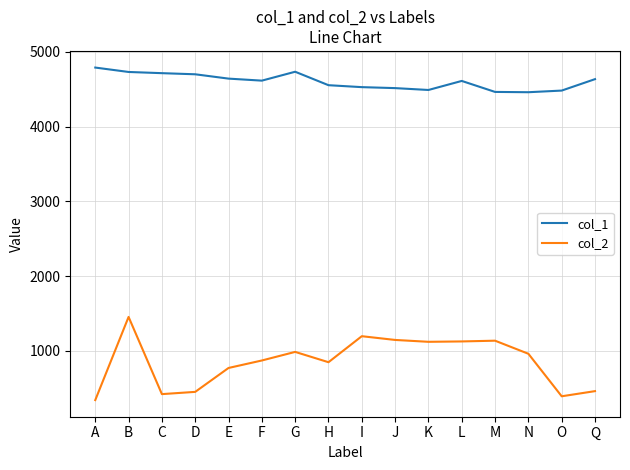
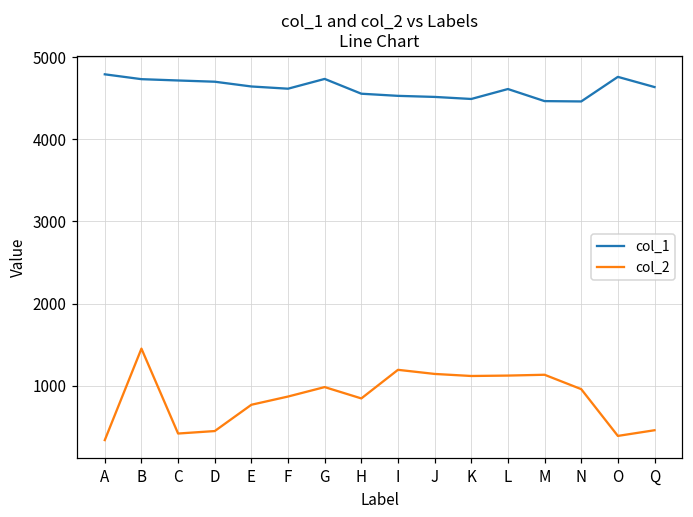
  {
    "col_1": {
      "A": 4800,
      "B": 4700,
      "C": 4700,
      "D": 4700,
      "E": 4600,
      "F": 4600,
      "G": 4700,
      "H": 4600,
      "I": 4500,
      "J": 4500,
      "K": 4500,
      "L": 4600,
      "M": 4500,
      "N": 4500,
-     "O": 4500,
+     "O": 4800,
      "Q": 4600
    },
    "col_2": {
      "A": 300,
      "B": 1500,
      "C": 400,
      "D": 500,
      "E": 800,
      "F": 900,
      "G": 1000,
      "H": 800,
      "I": 1200,
      "J": 1100,
      "K": 1100,
      "L": 1100,
      "M": 1100,
      "N": 1000,
      "O": 400,
      "Q": 500
    }
  }
